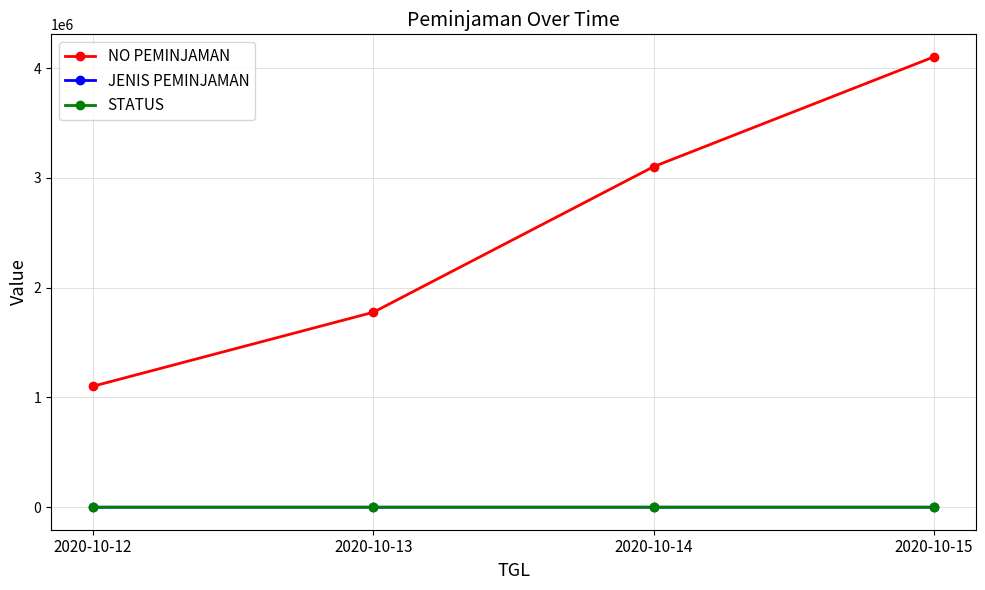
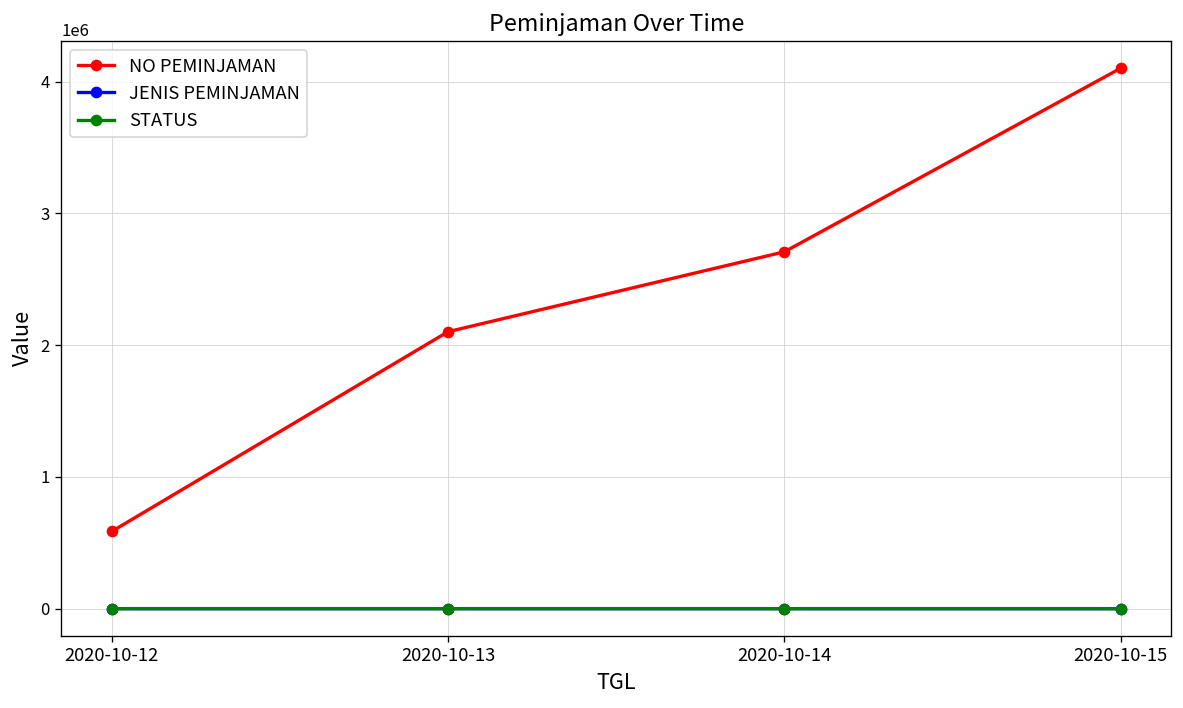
  {
    "NO PEMINJAMAN": {
-     "2020-10-12": 1100000,
-     "2020-10-13": 1780000,
-     "2020-10-14": 3100000,
+     "2020-10-12": 590000,
+     "2020-10-13": 2100000,
+     "2020-10-14": 2710000,
      "2020-10-15": 4100000
    },
    "STATUS": {
      "2020-10-12": 0,
      "2020-10-13": 0,
      "2020-10-14": 0,
      "2020-10-15": 0
    }
  }
